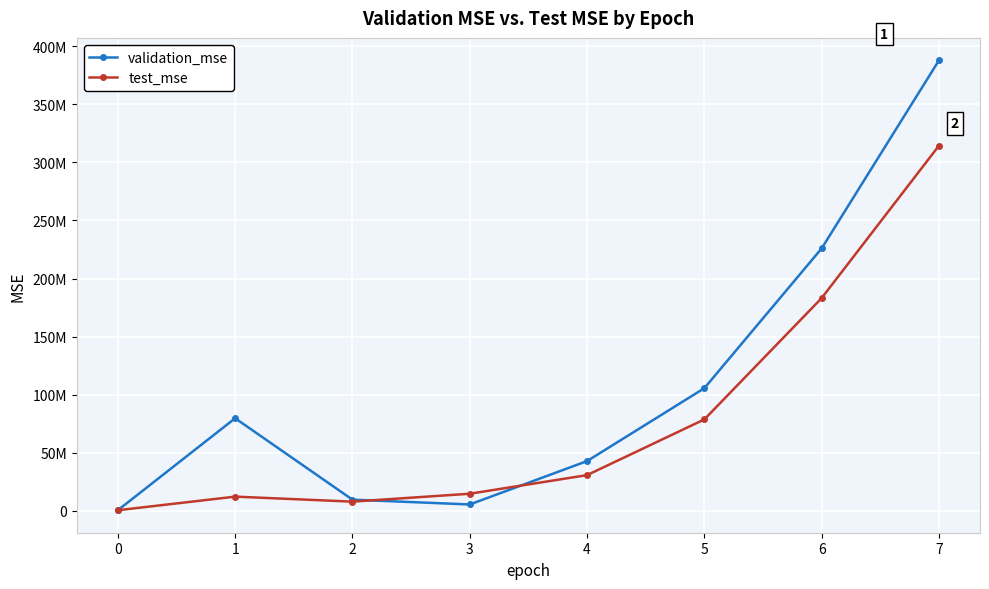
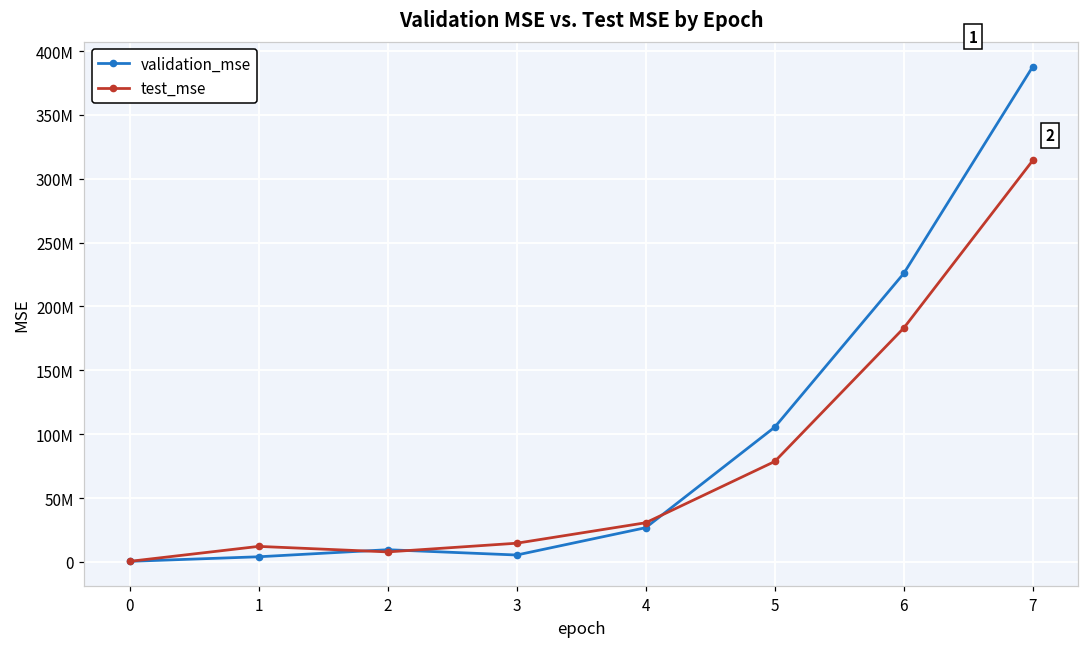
  {
    "validation_mse": {
-     "1": 80000000,
+     "1": 4000000,
      "3": 5000000,
-     "4": 43000000,
+     "4": 27000000,
      "5": 106000000,
      "6": 226000000,
      "7": 388000000
    },
    "test_mse": {
      "1": 12000000,
      "3": 15000000,
      "4": 31000000,
      "5": 79000000,
      "6": 183000000
    }
  }
